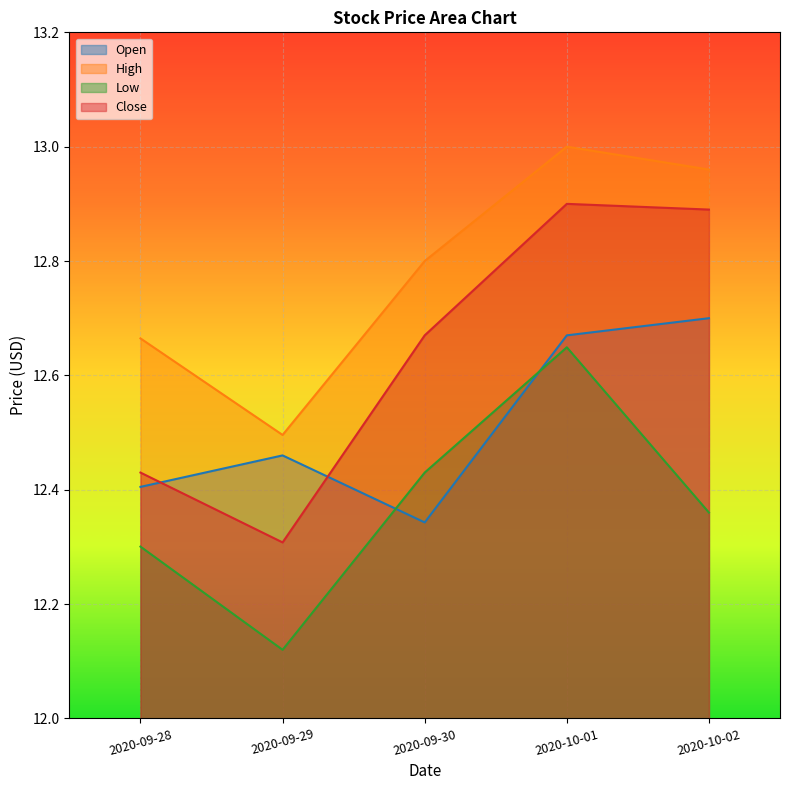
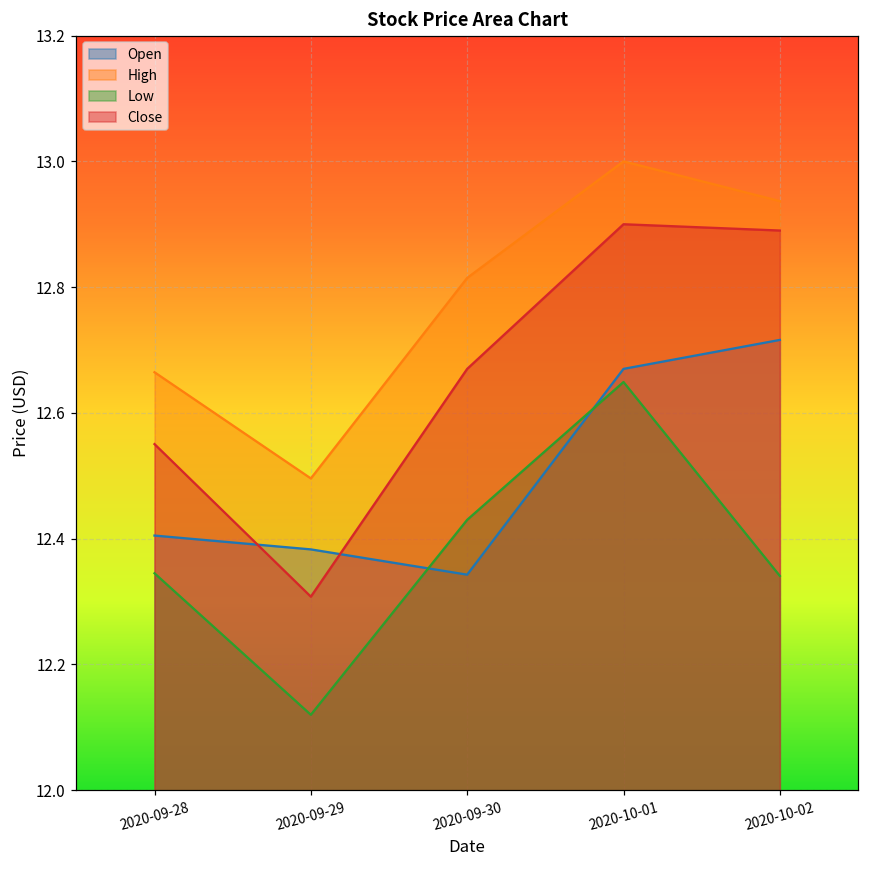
  {
    "Open": {
      "2020-09-28": 12.40,
-     "2020-09-29": 12.46,
+     "2020-09-29": 12.38,
      "2020-09-30": 12.34,
      "2020-10-01": 12.67,
-     "2020-10-02": 12.70
+     "2020-10-02": 12.72
    },
    "High": {
      "2020-09-28": 12.66,
      "2020-09-29": 12.50,
-     "2020-09-30": 12.80,
+     "2020-09-30": 12.81,
      "2020-10-01": 13.00,
-     "2020-10-02": 12.96
+     "2020-10-02": 12.94
    },
    "Low": {
-     "2020-09-28": 12.30,
+     "2020-09-28": 12.35,
      "2020-09-29": 12.12,
      "2020-09-30": 12.43,
      "2020-10-01": 12.65,
-     "2020-10-02": 12.36
+     "2020-10-02": 12.34
    },
    "Close": {
-     "2020-09-28": 12.43,
+     "2020-09-28": 12.55,
      "2020-09-29": 12.31,
      "2020-09-30": 12.67,
      "2020-10-01": 12.90,
      "2020-10-02": 12.89
    }
  }
